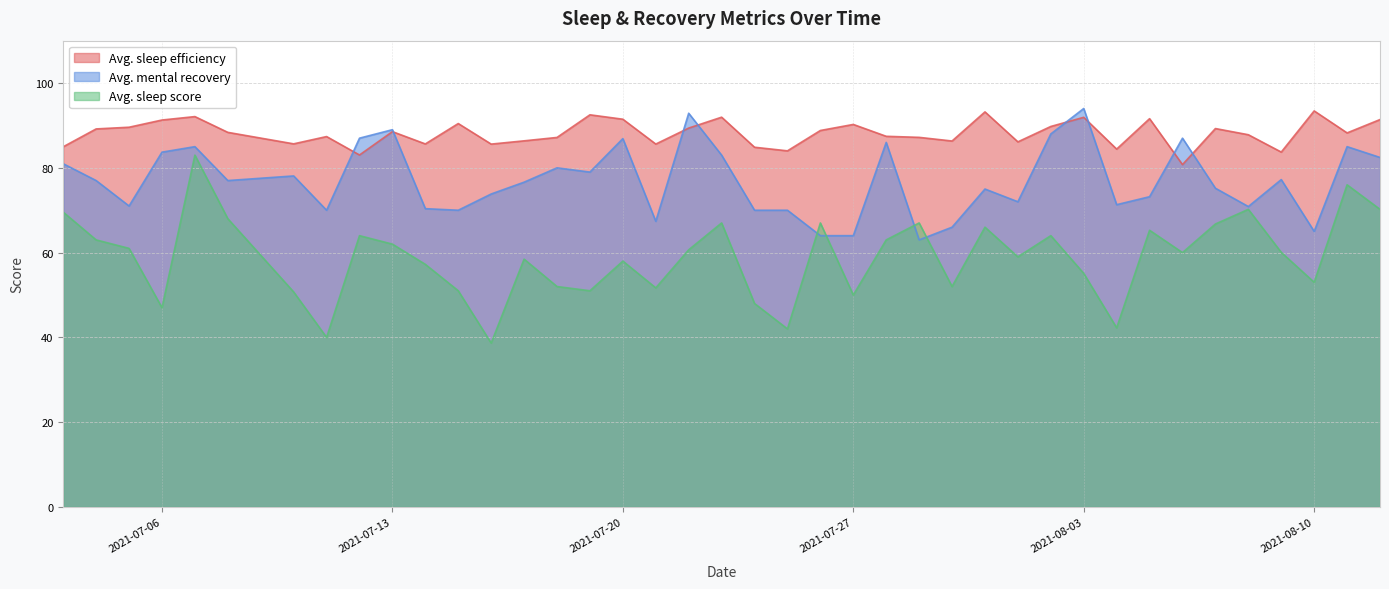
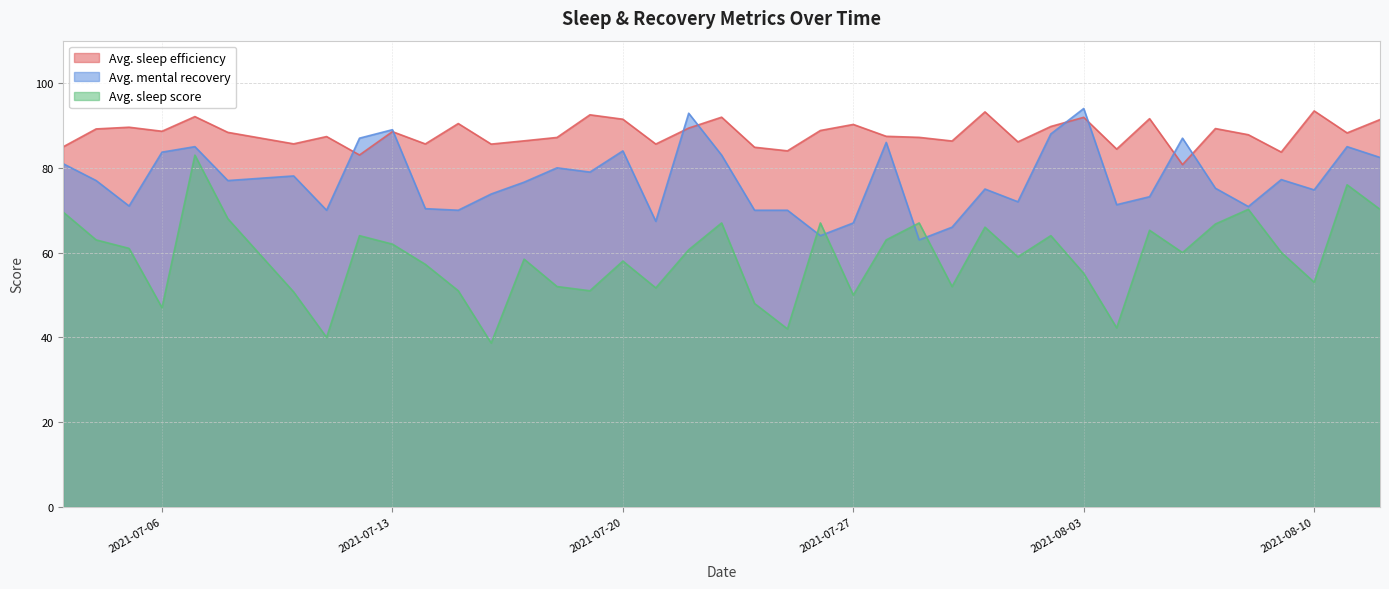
  {
    "Avg. sleep efficiency": {
-     "2021-07-06": 91,
+     "2021-07-06": 89,
      "2021-07-20": 91,
      "2021-07-27": 90,
      "2021-08-03": 92,
      "2021-08-10": 93
    },
    "Avg. mental recovery": {
      "2021-07-06": 84,
-     "2021-07-20": 87,
-     "2021-07-27": 64,
+     "2021-07-20": 84,
+     "2021-07-27": 67,
      "2021-08-03": 94,
-     "2021-08-10": 65
+     "2021-08-10": 75
    },
    "Avg. sleep score": {
      "2021-07-06": 47,
      "2021-07-13": 62,
      "2021-07-20": 58,
      "2021-07-27": 50,
      "2021-08-03": 55,
      "2021-08-10": 53
    }
  }
